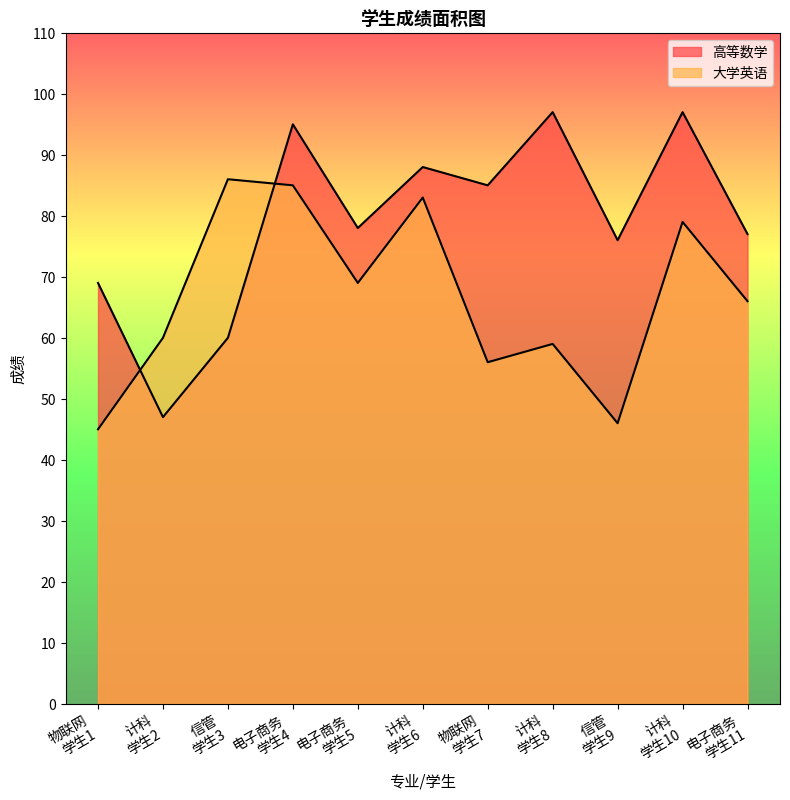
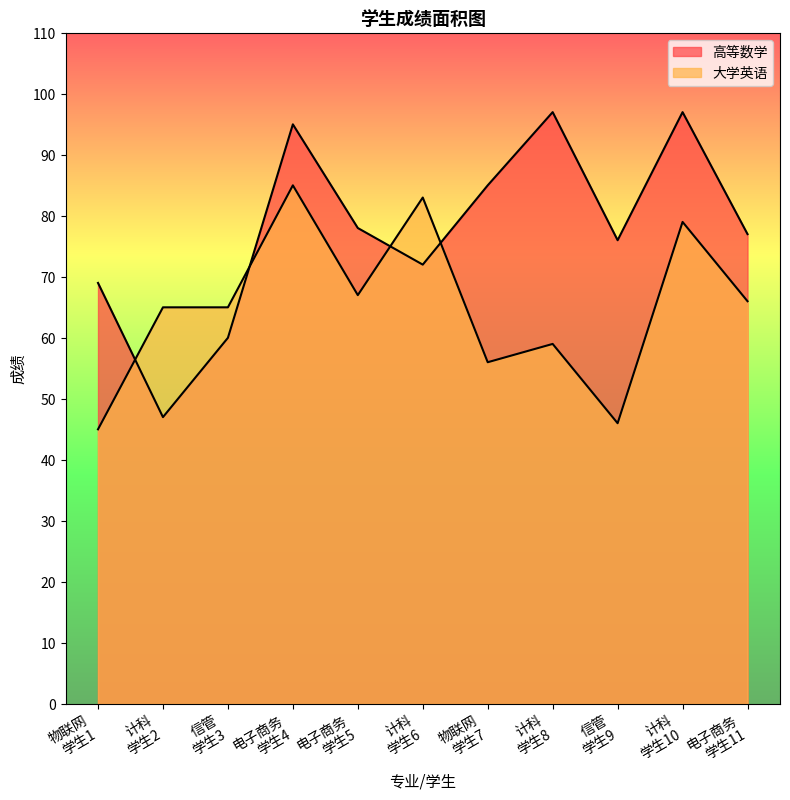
  {
    "高等数学": {
      "物联网 学生1": 69,
      "计科 学生2": 47,
      "信管 学生3": 60,
      "电子商务 学生4": 95,
      "电子商务 学生5": 78,
-     "计科 学生6": 88,
+     "计科 学生6": 72,
      "物联网 学生7": 85,
      "计科 学生8": 97,
      "信管 学生9": 76,
      "计科 学生10": 97,
      "电子商务 学生11": 77
    },
    "大学英语": {
      "物联网 学生1": 45,
-     "计科 学生2": 60,
-     "信管 学生3": 86,
+     "计科 学生2": 65,
+     "信管 学生3": 65,
      "电子商务 学生4": 85,
-     "电子商务 学生5": 69,
+     "电子商务 学生5": 67,
      "计科 学生6": 83,
      "物联网 学生7": 56,
      "计科 学生8": 59,
      "信管 学生9": 46,
      "计科 学生10": 79,
      "电子商务 学生11": 66
    }
  }
